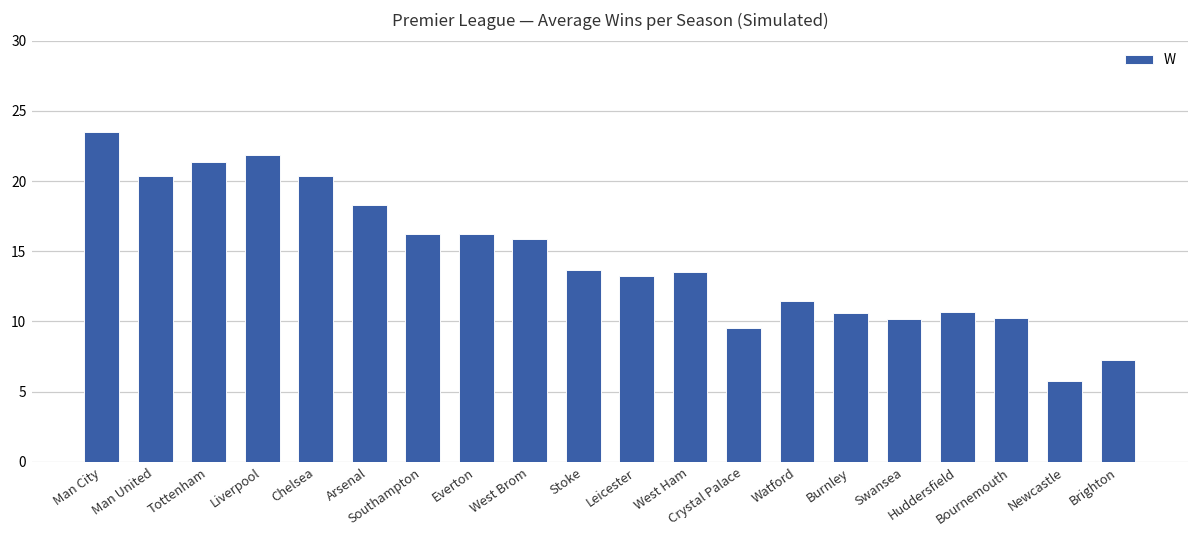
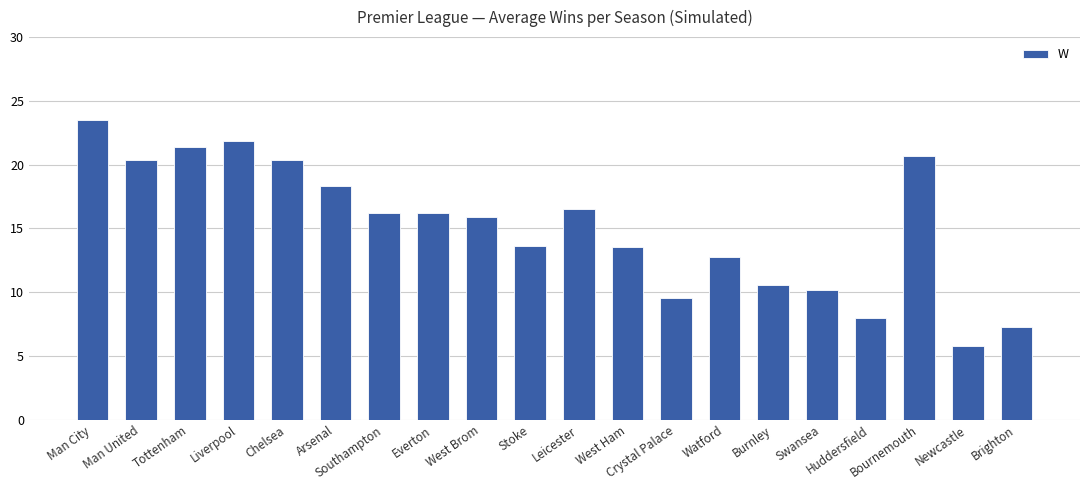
  {
    "Man City": 23.5,
    "Man United": 20.4,
    "Tottenham": 21.4,
    "Liverpool": 21.8,
    "Chelsea": 20.4,
    "Arsenal": 18.3,
    "Southampton": 16.2,
    "Everton": 16.2,
    "West Brom": 15.9,
    "Stoke": 13.6,
-   "Leicester": 13.3,
+   "Leicester": 16.5,
    "West Ham": 13.5,
    "Crystal Palace": 9.6,
-   "Watford": 11.4,
+   "Watford": 12.8,
    "Burnley": 10.6,
    "Swansea": 10.2,
-   "Huddersfield": 10.7,
-   "Bournemouth": 10.2,
+   "Huddersfield": 8.0,
+   "Bournemouth": 20.7,
    "Newcastle": 5.8,
    "Brighton": 7.3
  }
